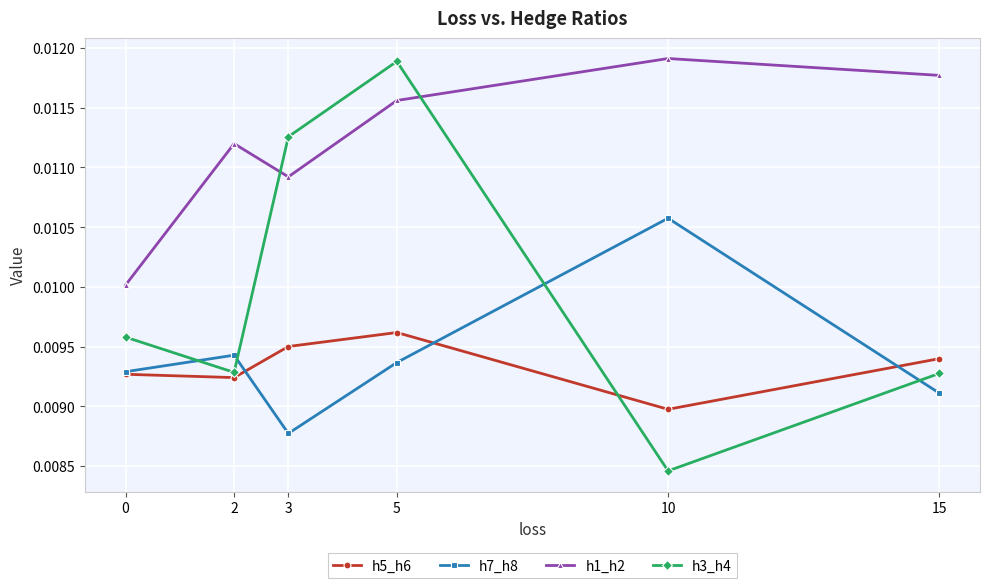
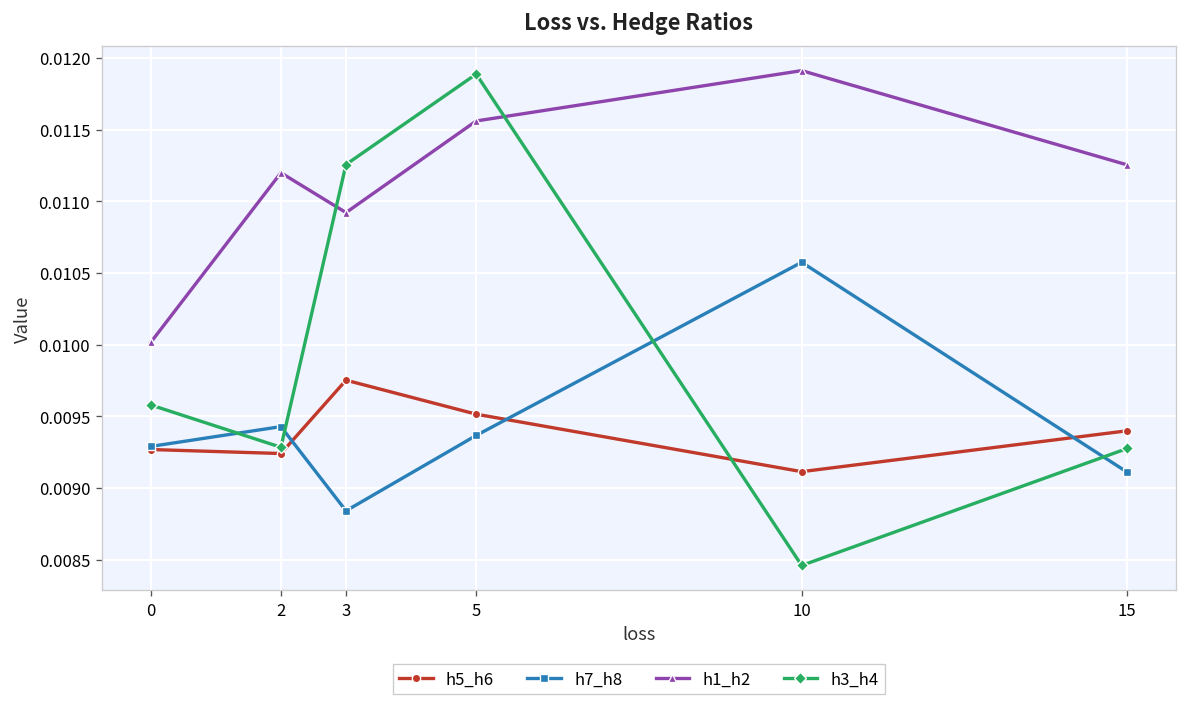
  {
    "h5_h6": {
      "0": 0.00927,
      "2": 0.00924,
-     "3": 0.00950,
-     "5": 0.00962,
-     "10": 0.00897,
+     "3": 0.00975,
+     "5": 0.00951,
+     "10": 0.00911,
      "15": 0.00940
    },
    "h7_h8": {
      "0": 0.00929,
      "2": 0.00943,
-     "3": 0.00877,
+     "3": 0.00884,
      "5": 0.00937,
      "10": 0.01057,
      "15": 0.00911
    },
    "h1_h2": {
      "0": 0.01001,
      "2": 0.01120,
      "3": 0.01092,
      "5": 0.01156,
      "10": 0.01191,
-     "15": 0.01177
+     "15": 0.01125
    },
    "h3_h4": {
      "0": 0.00958,
      "2": 0.00928,
      "3": 0.01126,
      "5": 0.01189,
      "10": 0.00846,
      "15": 0.00927
    }
  }
